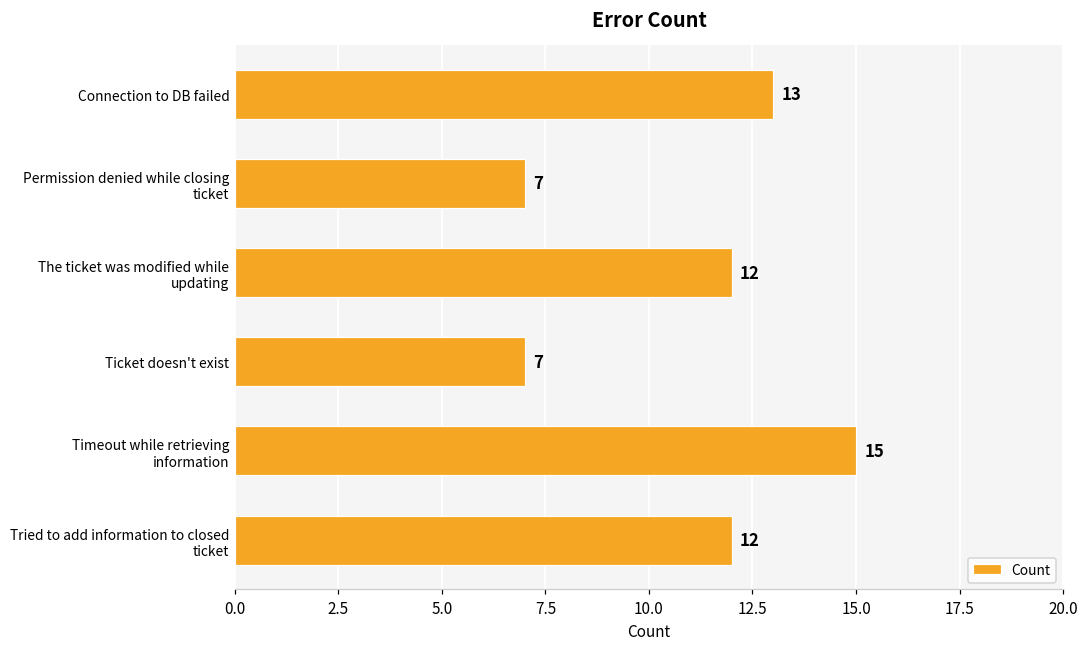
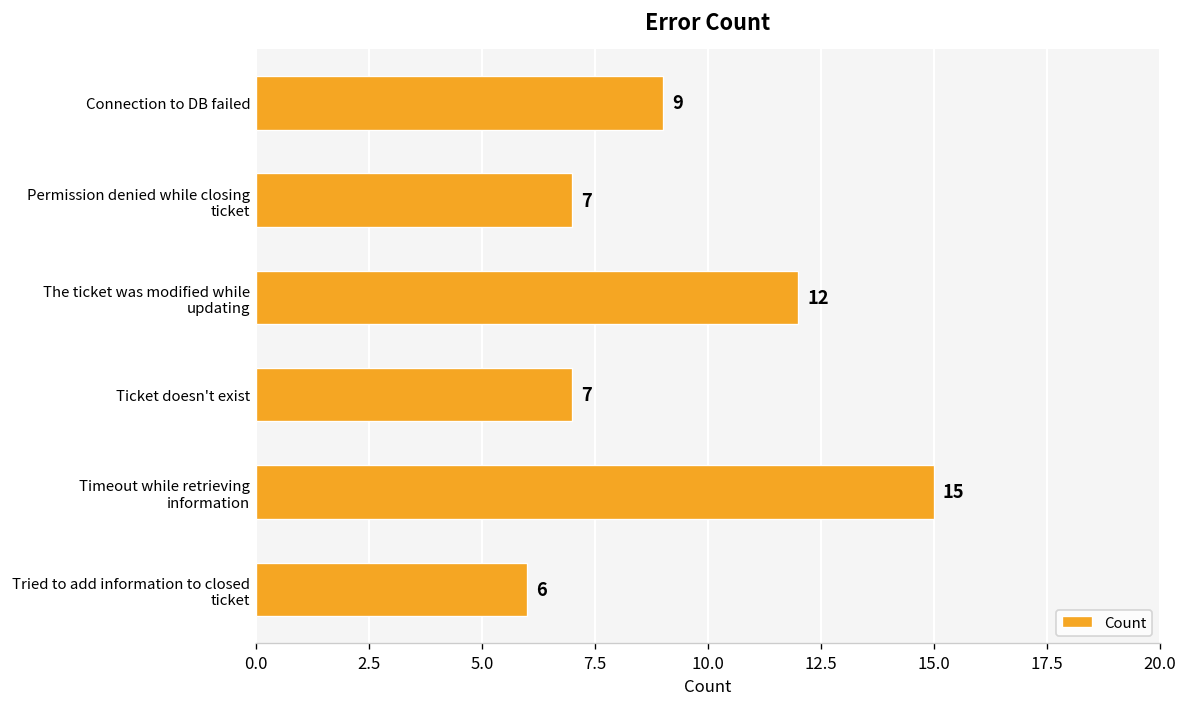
  {
-   "Connection to DB failed": 13,
+   "Connection to DB failed": 9,
    "Permission denied while closing ticket": 7,
    "The ticket was modified while updating": 12,
    "Ticket doesn't exist": 7,
    "Timeout while retrieving information": 15,
-   "Tried to add information to closed ticket": 12
+   "Tried to add information to closed ticket": 6
  }
